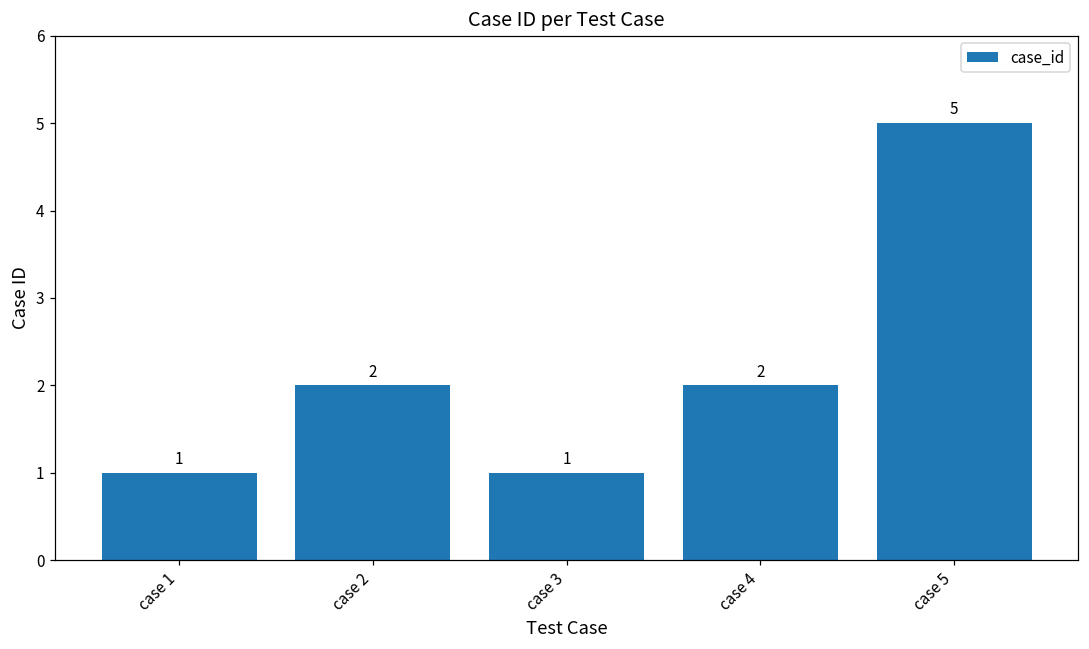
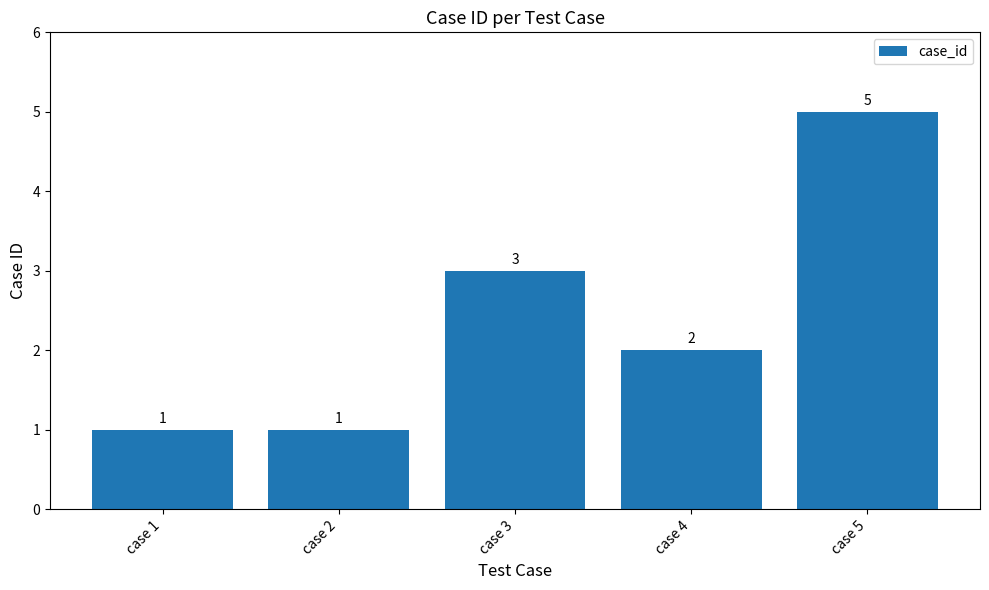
  {
    "case 1": 1,
-   "case 2": 2,
-   "case 3": 1,
+   "case 2": 1,
+   "case 3": 3,
    "case 4": 2,
    "case 5": 5
  }
